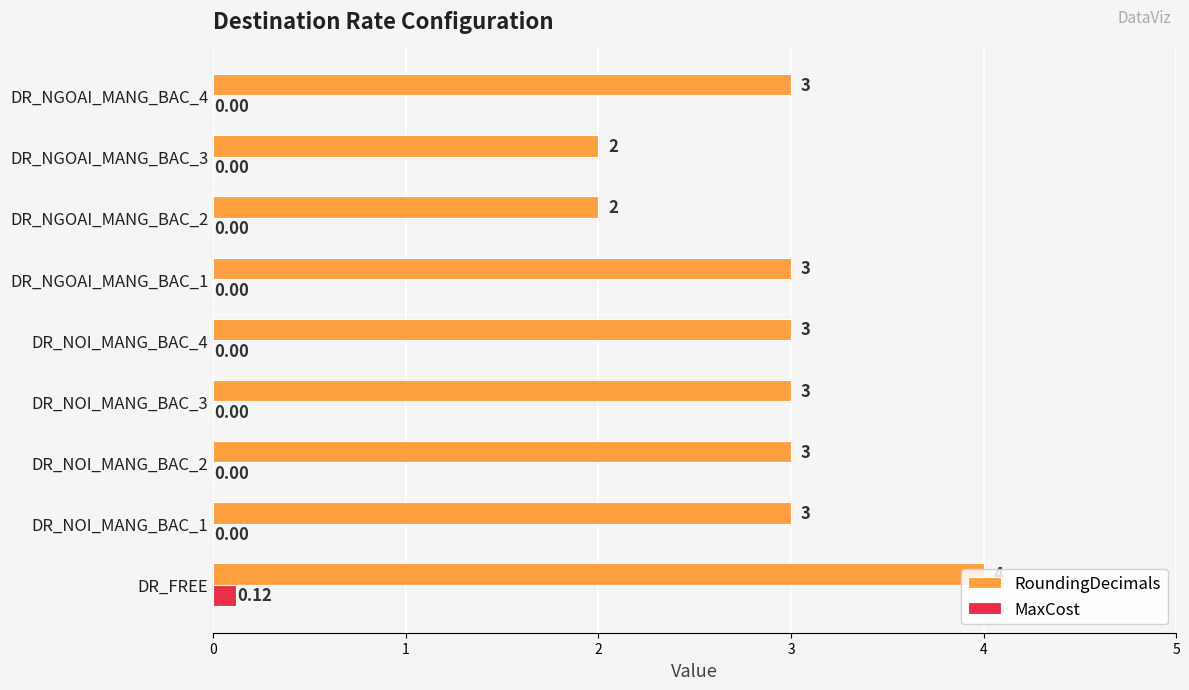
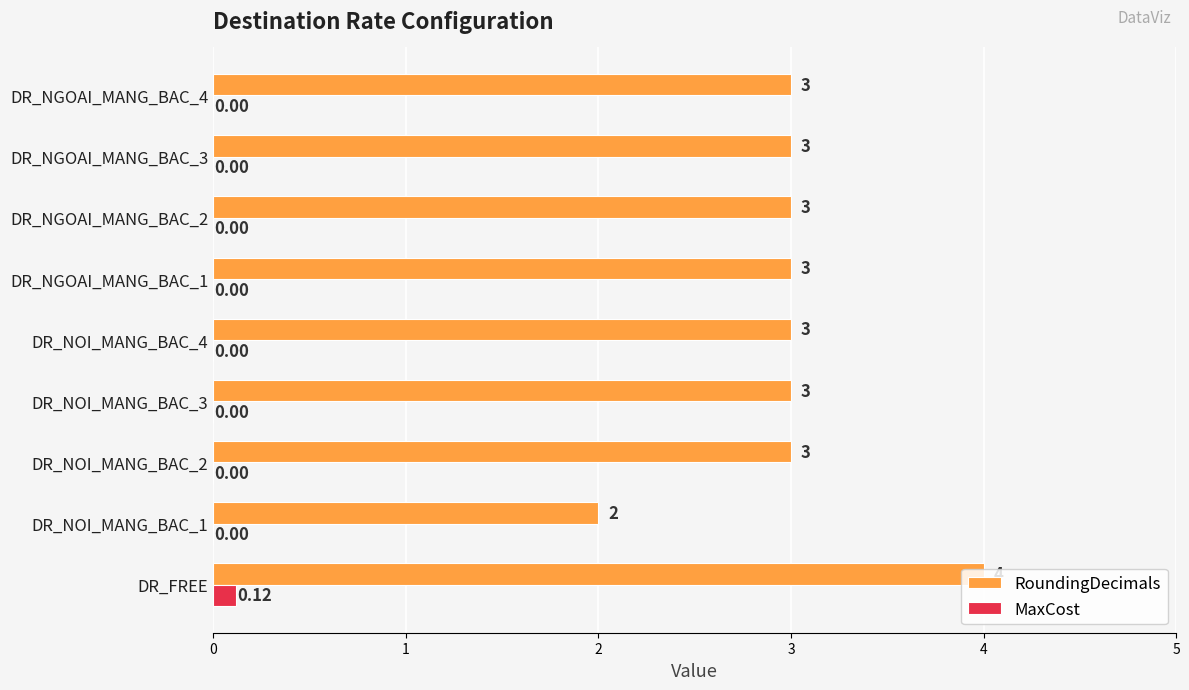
  {
    "RoundingDecimals": {
      "DR_NGOAI_MANG_BAC_4": 3,
-     "DR_NGOAI_MANG_BAC_3": 2,
-     "DR_NGOAI_MANG_BAC_2": 2,
+     "DR_NGOAI_MANG_BAC_3": 3,
+     "DR_NGOAI_MANG_BAC_2": 3,
      "DR_NGOAI_MANG_BAC_1": 3,
      "DR_NOI_MANG_BAC_4": 3,
      "DR_NOI_MANG_BAC_3": 3,
      "DR_NOI_MANG_BAC_2": 3,
-     "DR_NOI_MANG_BAC_1": 3
+     "DR_NOI_MANG_BAC_1": 2
    },
    "MaxCost": {
      "DR_NGOAI_MANG_BAC_4": 0.00,
      "DR_NGOAI_MANG_BAC_3": 0.00,
      "DR_NGOAI_MANG_BAC_2": 0.00,
      "DR_NGOAI_MANG_BAC_1": 0.00,
      "DR_NOI_MANG_BAC_4": 0.00,
      "DR_NOI_MANG_BAC_3": 0.00,
      "DR_NOI_MANG_BAC_2": 0.00,
      "DR_NOI_MANG_BAC_1": 0.00,
      "DR_FREE": 0.12
    }
  }
